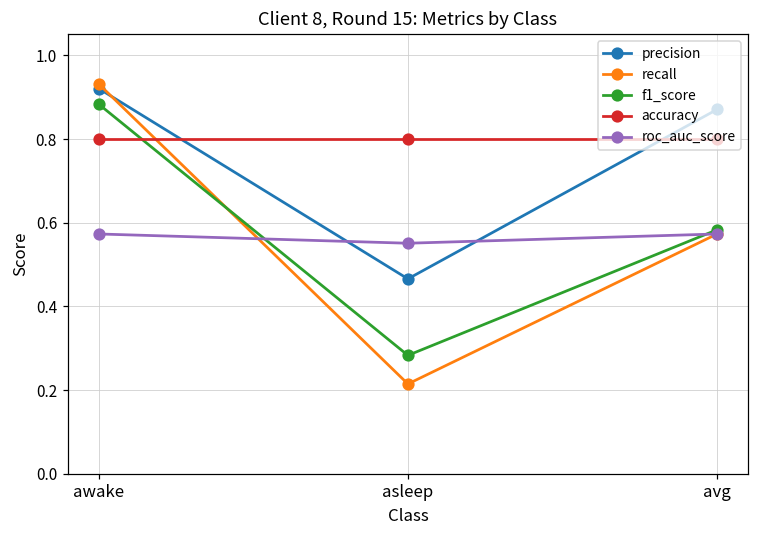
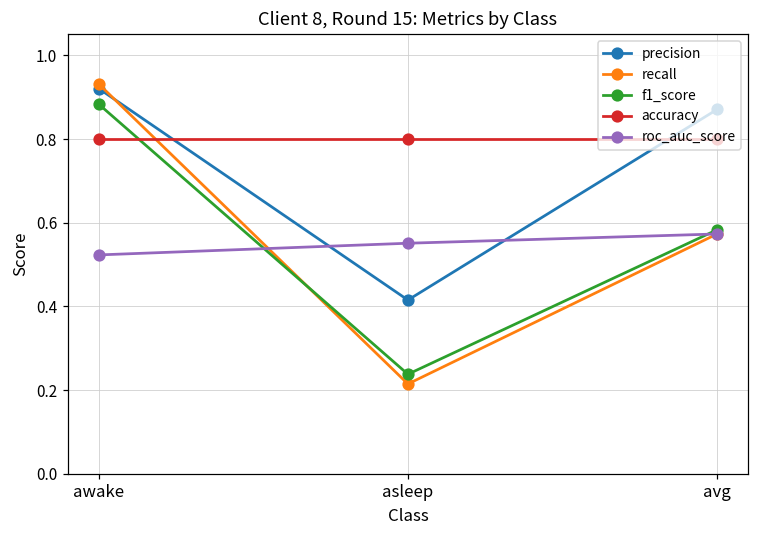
  {
    "precision": {
      "awake": 0.92,
-     "asleep": 0.47
+     "asleep": 0.42
    },
    "recall": {
      "awake": 0.93,
      "asleep": 0.21
    },
    "f1_score": {
      "awake": 0.88,
-     "asleep": 0.28,
+     "asleep": 0.24,
      "avg": 0.58
    },
    "accuracy": {
      "awake": 0.80,
      "asleep": 0.80
    },
    "roc_auc_score": {
-     "awake": 0.57,
+     "awake": 0.52,
      "asleep": 0.55
    }
  }
